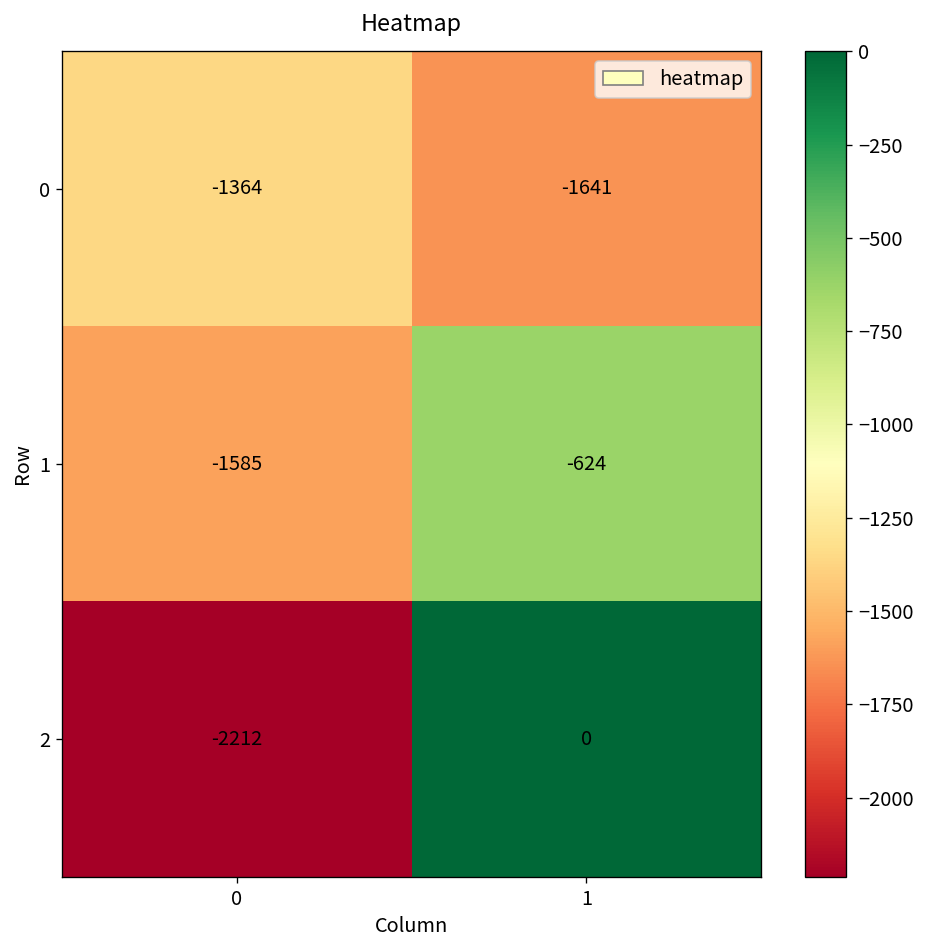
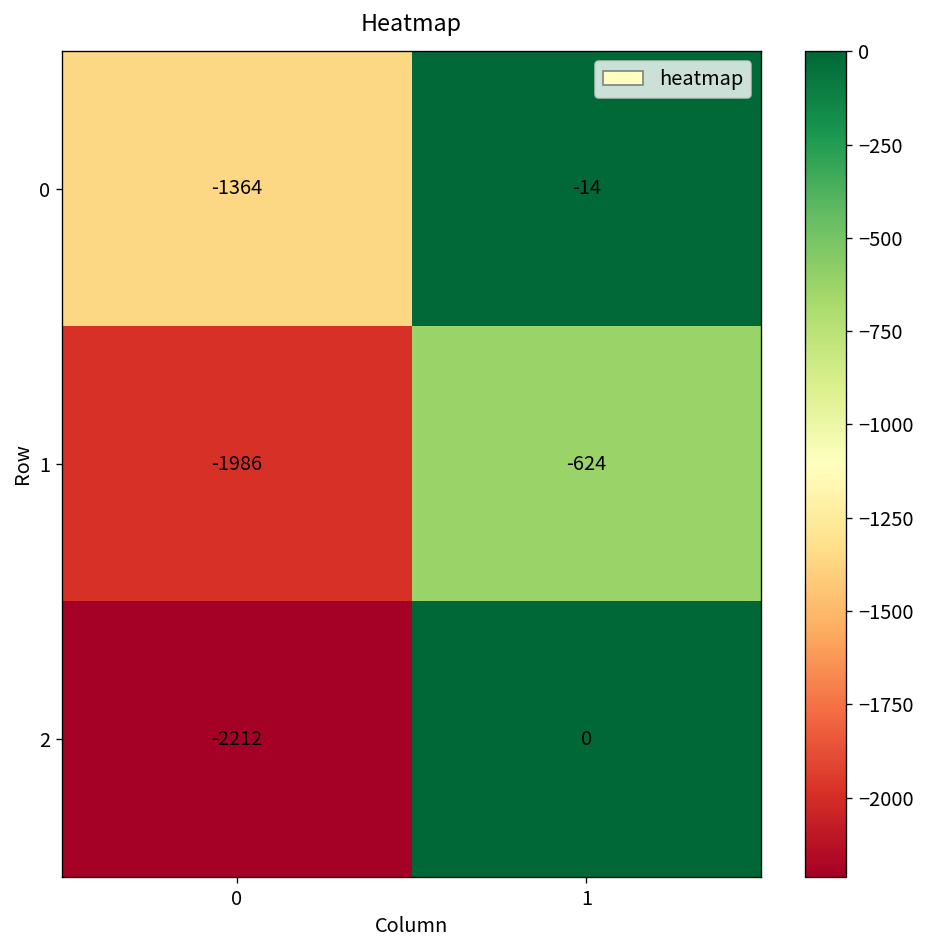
  {
    "0": {
      "0": -1364,
-     "1": -1641
+     "1": -14
    },
    "1": {
-     "0": -1585,
+     "0": -1986,
      "1": -624
    },
    "2": {
      "0": -2212,
      "1": 0
    }
  }
